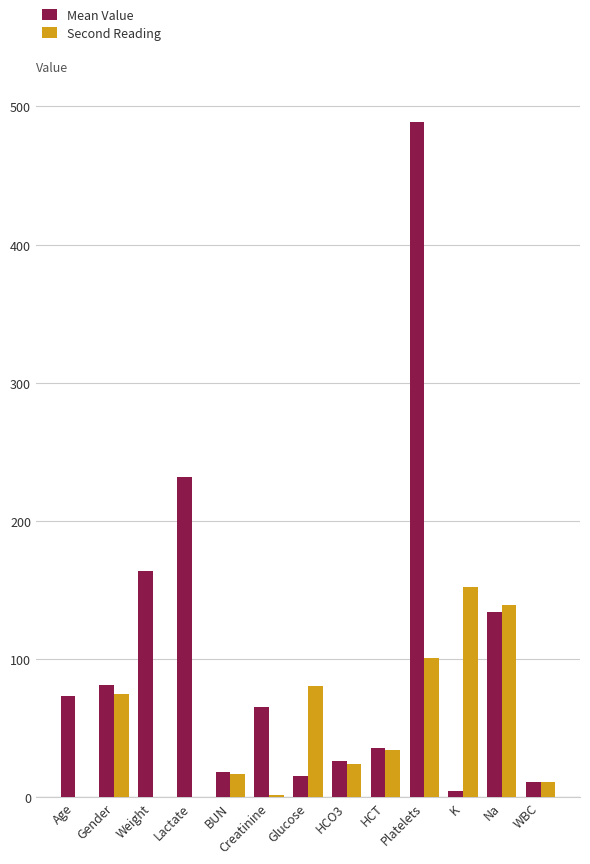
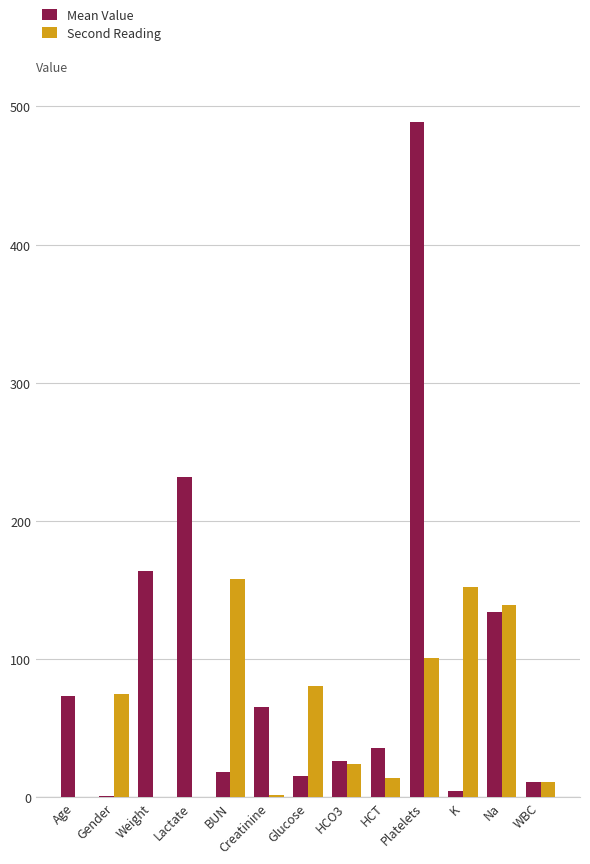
  {
    "Mean Value": {
      "Age": 73,
-     "Gender": 82,
+     "Gender": 1,
      "Weight": 164,
      "Lactate": 232,
      "BUN": 18,
      "Creatinine": 65,
      "Glucose": 15,
      "HCO3": 26,
      "HCT": 36,
      "Platelets": 489,
      "K": 4,
      "Na": 134,
      "WBC": 11
    },
    "Second Reading": {
      "Age": 0,
      "Gender": 75,
      "Weight": 0,
      "Lactate": 0,
-     "BUN": 17,
+     "BUN": 158,
      "Glucose": 80,
      "HCO3": 24,
-     "HCT": 34,
+     "HCT": 14,
      "Platelets": 101,
      "K": 152,
      "Na": 139,
      "WBC": 11
    }
  }
